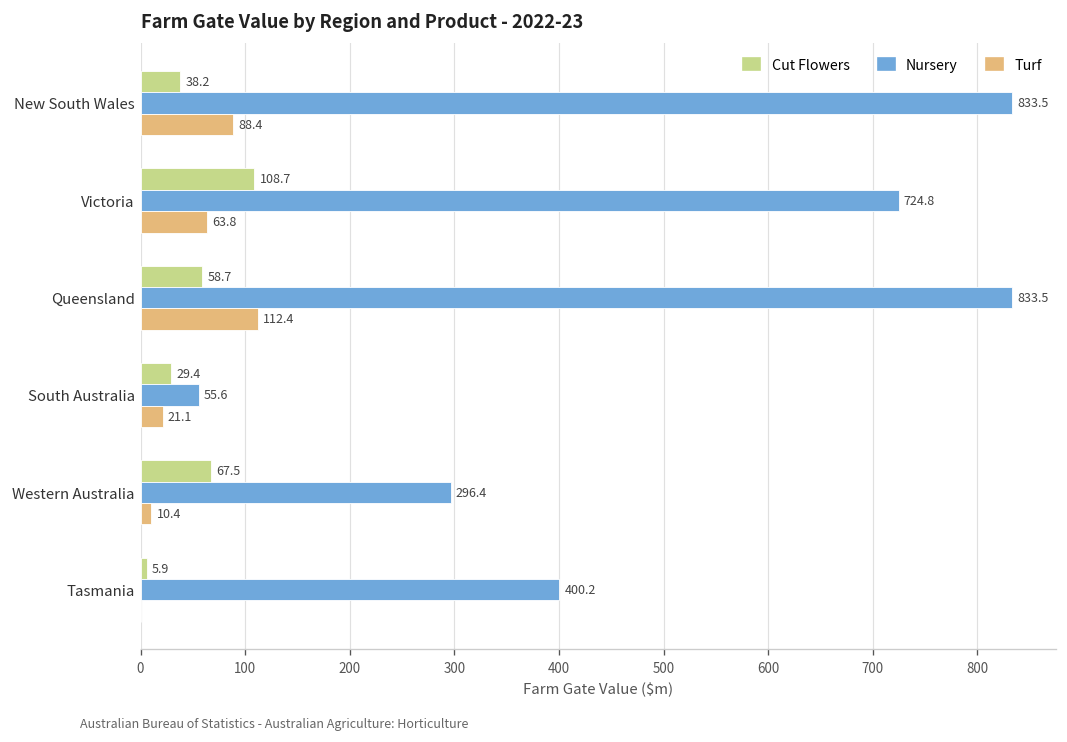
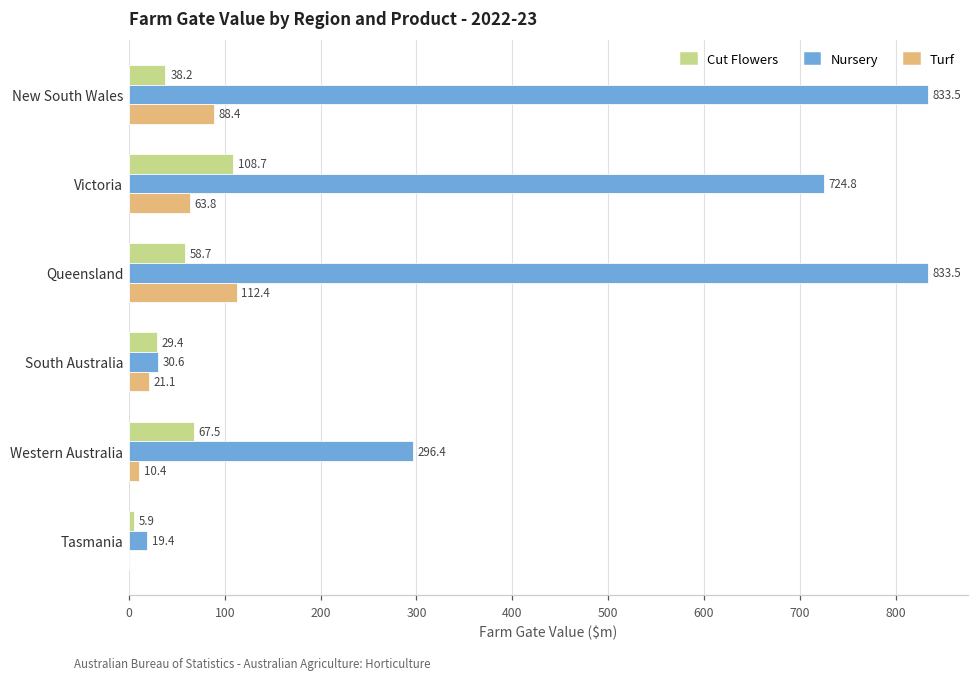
  {
    "Nursery": {
      "New South Wales": 833.5,
      "Victoria": 724.8,
      "Queensland": 833.5,
-     "South Australia": 55.6,
+     "South Australia": 30.6,
      "Western Australia": 296.4,
-     "Tasmania": 400.2
+     "Tasmania": 19.4
    }
  }
